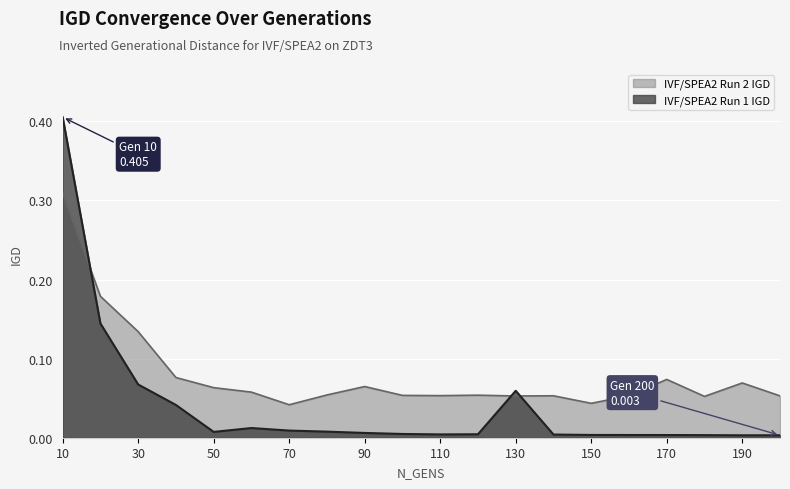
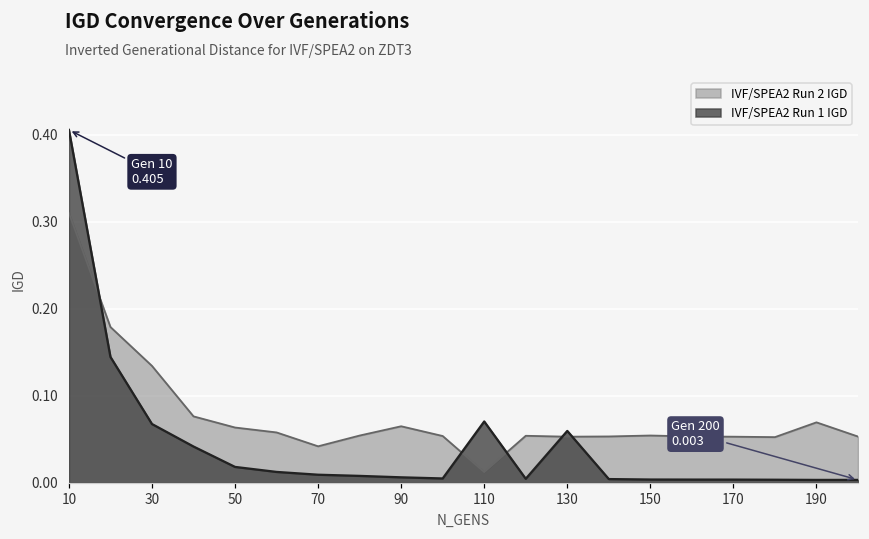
  {
    "IVF/SPEA2 Run 2 IGD": {
      "10": 0.31,
      "30": 0.13,
      "50": 0.06,
      "70": 0.04,
      "90": 0.06,
-     "110": 0.05,
+     "110": 0.01,
      "130": 0.05,
-     "150": 0.04,
-     "170": 0.07
+     "150": 0.05,
+     "170": 0.05
    },
    "IVF/SPEA2 Run 1 IGD": {
      "10": 0.41,
      "30": 0.07,
-     "50": 0.01,
+     "50": 0.02,
      "70": 0.01,
      "90": 0.01,
-     "110": 0.00,
+     "110": 0.07,
      "130": 0.06,
      "150": 0.00
    }
  }
